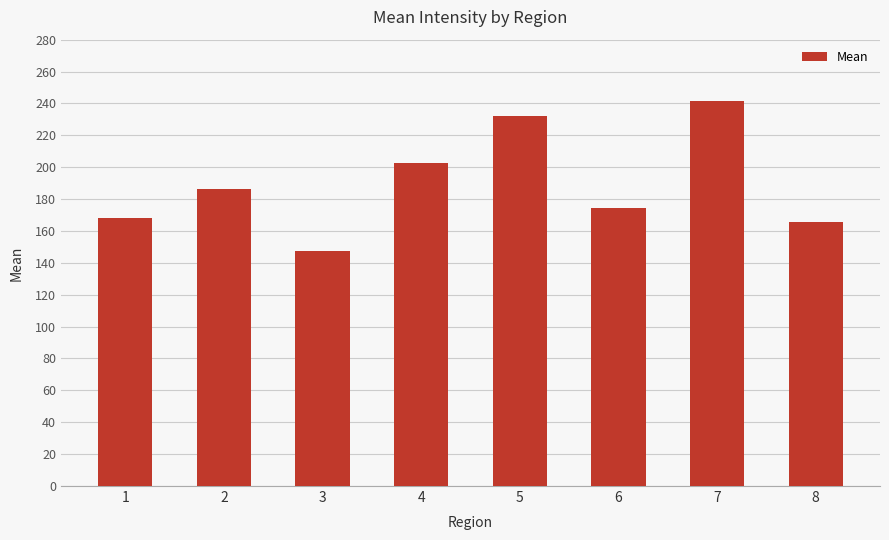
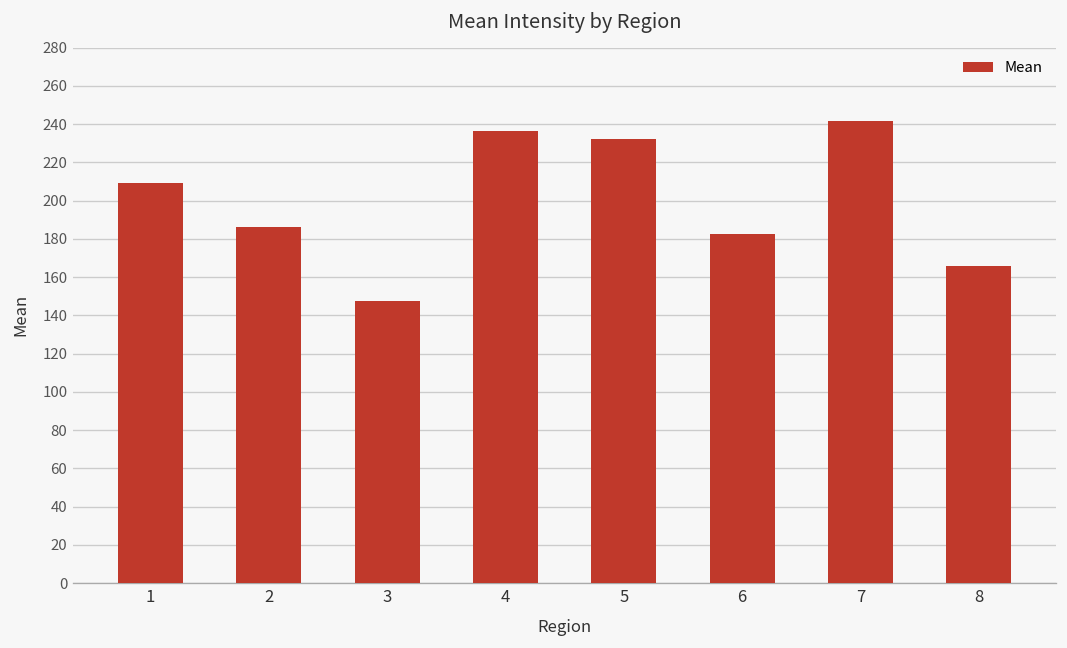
  {
-   "1": 168,
+   "1": 209,
    "2": 186,
    "3": 148,
-   "4": 203,
+   "4": 236,
    "5": 232,
-   "6": 175,
+   "6": 182,
    "7": 241,
    "8": 166
  }
